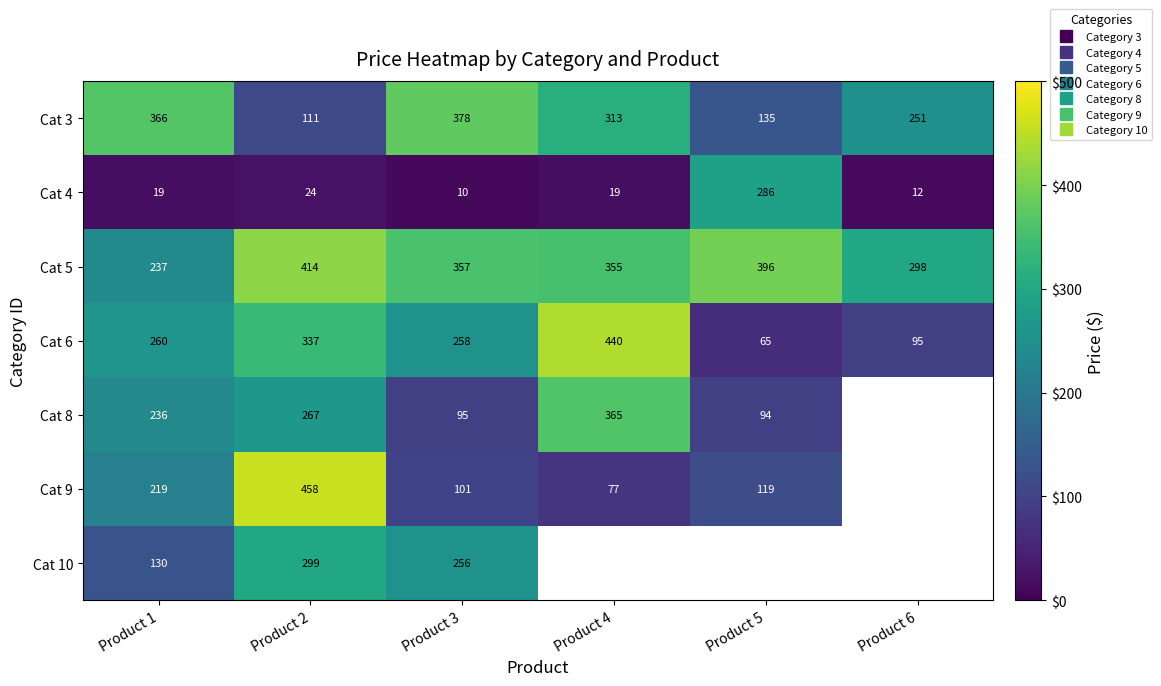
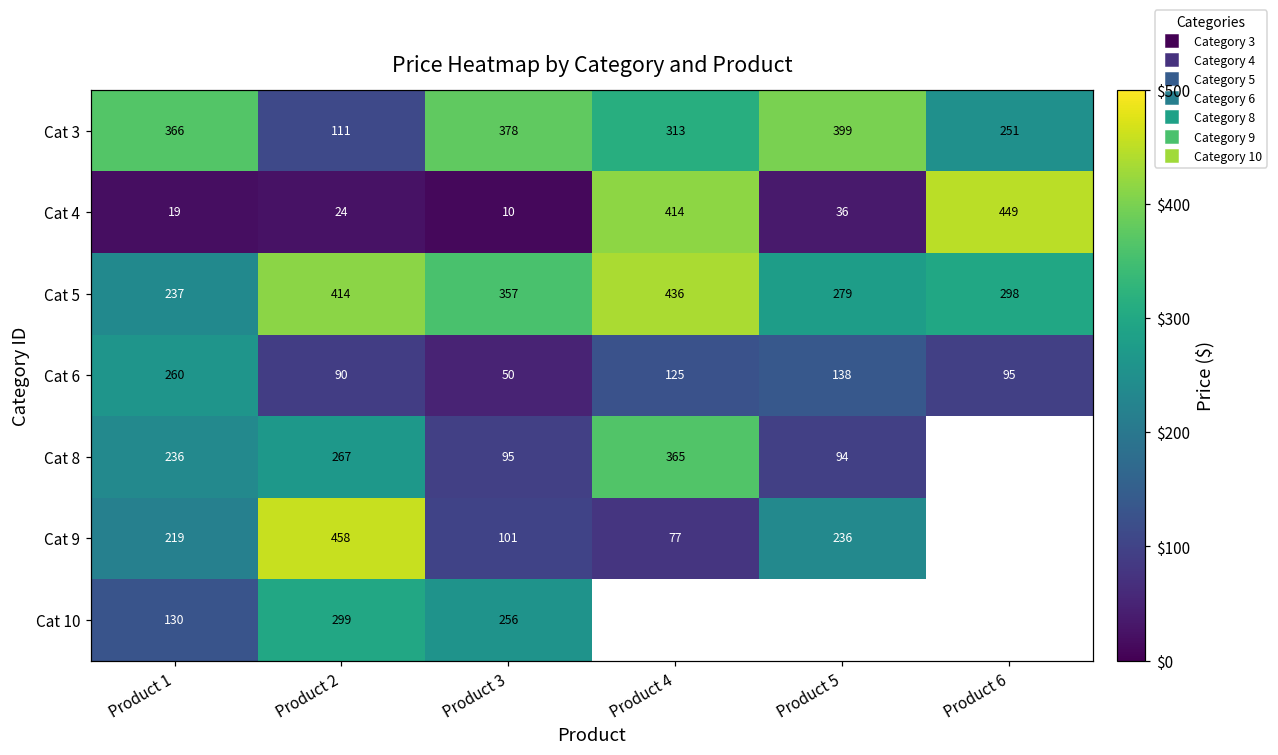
  {
    "Cat 3": {
      "Product 1": 366,
      "Product 2": 111,
      "Product 3": 378,
      "Product 4": 313,
-     "Product 5": 135,
+     "Product 5": 399,
      "Product 6": 251
    },
    "Cat 4": {
      "Product 1": 19,
      "Product 2": 24,
      "Product 3": 10,
-     "Product 4": 19,
-     "Product 5": 286,
-     "Product 6": 12
+     "Product 4": 414,
+     "Product 5": 36,
+     "Product 6": 449
    },
    "Cat 5": {
      "Product 1": 237,
      "Product 2": 414,
      "Product 3": 357,
-     "Product 4": 355,
-     "Product 5": 396,
+     "Product 4": 436,
+     "Product 5": 279,
      "Product 6": 298
    },
    "Cat 6": {
      "Product 1": 260,
-     "Product 2": 337,
-     "Product 3": 258,
-     "Product 4": 440,
-     "Product 5": 65,
+     "Product 2": 90,
+     "Product 3": 50,
+     "Product 4": 125,
+     "Product 5": 138,
      "Product 6": 95
    },
    "Cat 8": {
      "Product 1": 236,
      "Product 2": 267,
      "Product 3": 95,
      "Product 4": 365,
      "Product 5": 94
    },
    "Cat 9": {
      "Product 1": 219,
      "Product 2": 458,
      "Product 3": 101,
      "Product 4": 77,
-     "Product 5": 119
+     "Product 5": 236
    },
    "Cat 10": {
      "Product 1": 130,
      "Product 2": 299,
      "Product 3": 256
    }
  }
